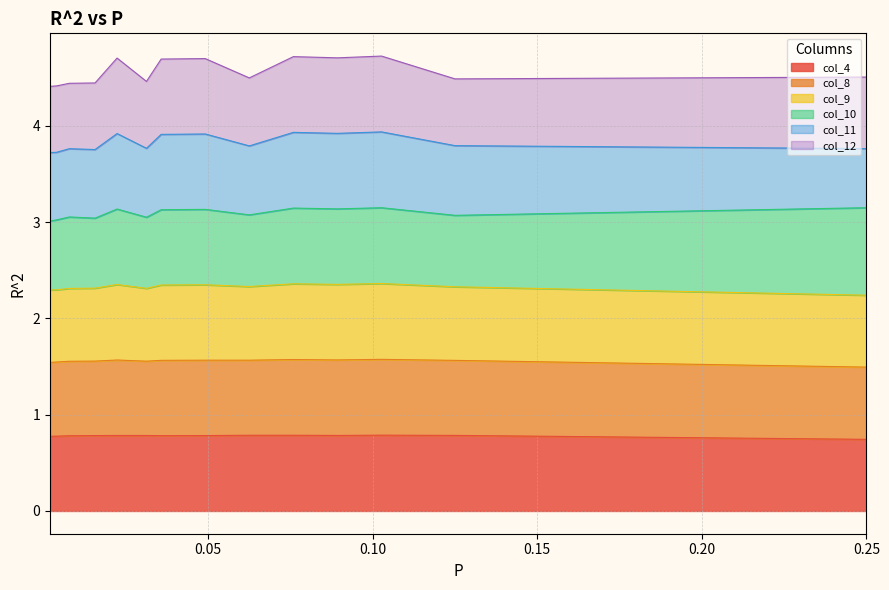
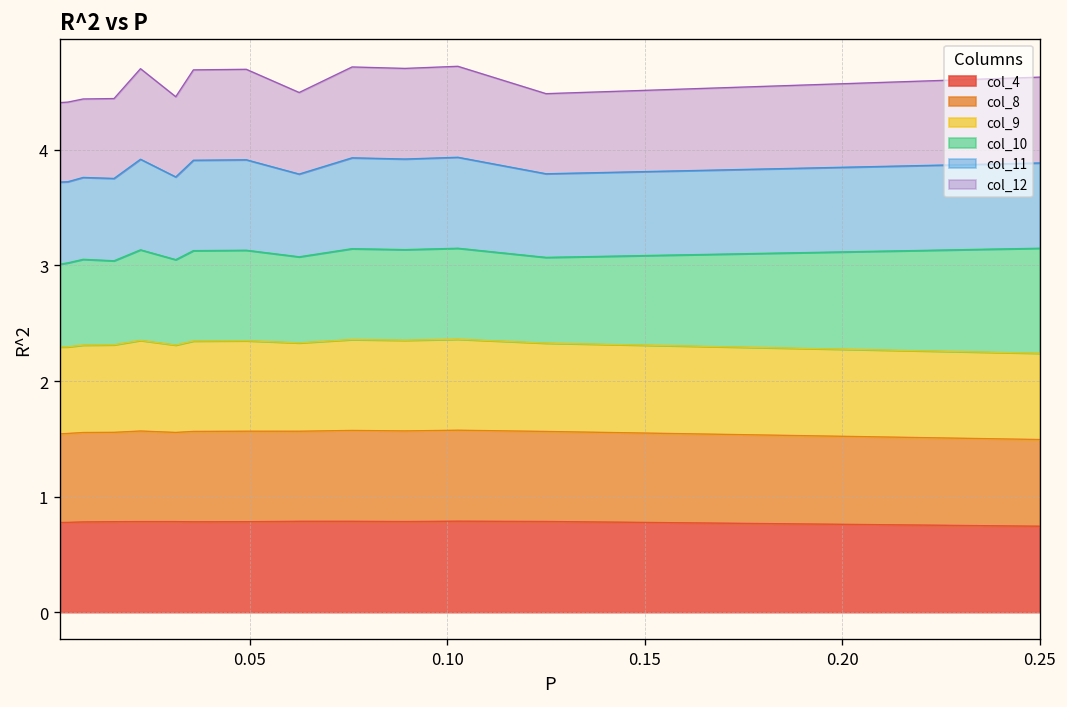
  {
    "col_9": {
      "0.25": 0.7
    },
    "col_10": {
      "0.25": 0.9
    },
    "col_11": {
-     "0.25": 0.6
+     "0.25": 0.7
    },
    "col_12": {
      "0.25": 0.7
    }
  }
